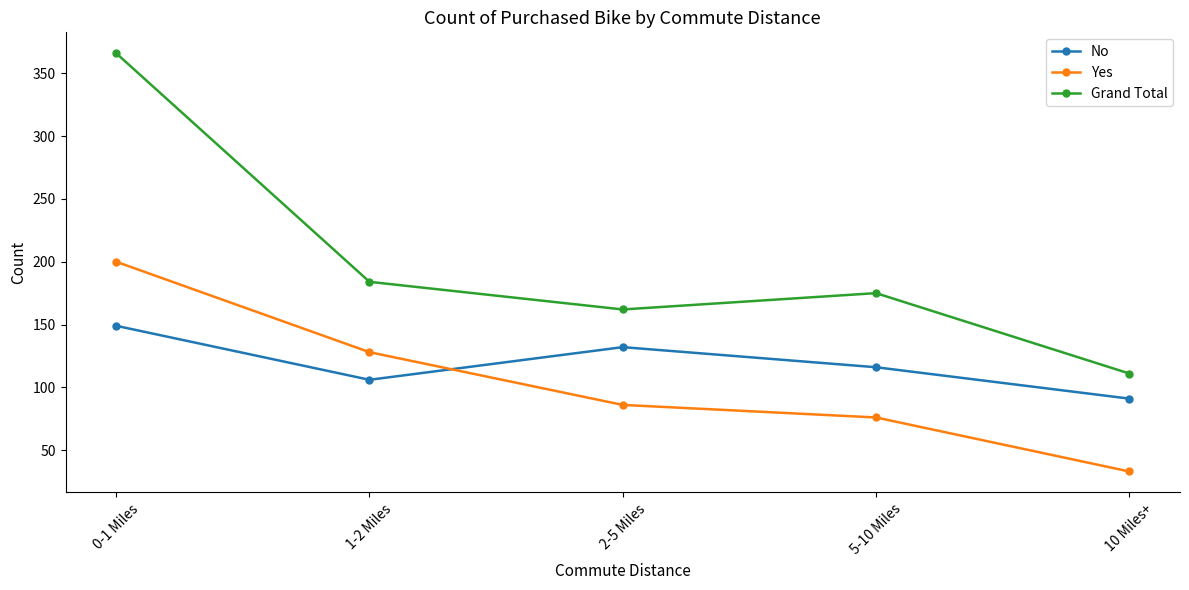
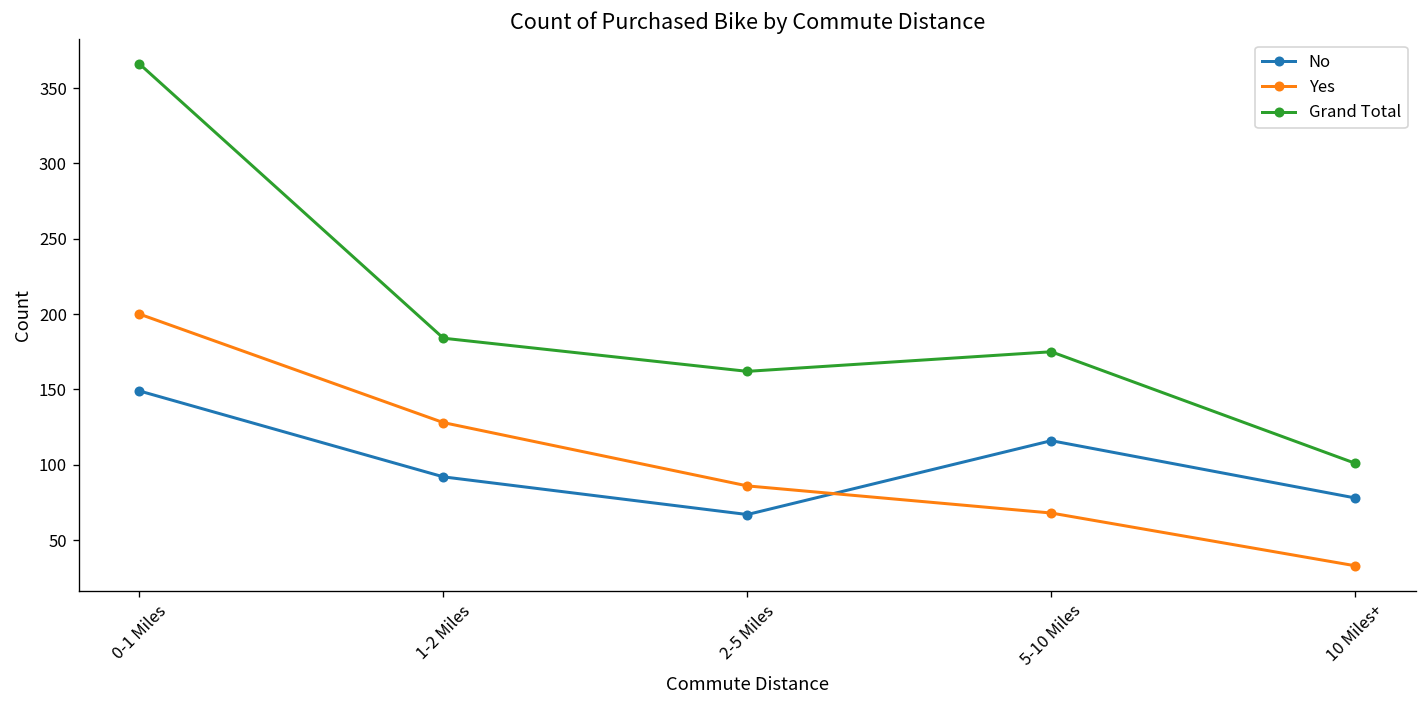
  {
    "No": {
      "0-1 Miles": 149,
-     "1-2 Miles": 106,
-     "2-5 Miles": 132,
+     "1-2 Miles": 92,
+     "2-5 Miles": 67,
      "5-10 Miles": 116,
-     "10 Miles+": 91
+     "10 Miles+": 78
    },
    "Yes": {
      "0-1 Miles": 200,
      "1-2 Miles": 128,
      "2-5 Miles": 86,
-     "5-10 Miles": 76,
+     "5-10 Miles": 68,
      "10 Miles+": 33
    },
    "Grand Total": {
      "0-1 Miles": 366,
      "1-2 Miles": 184,
      "2-5 Miles": 162,
      "5-10 Miles": 175,
-     "10 Miles+": 111
+     "10 Miles+": 101
    }
  }
